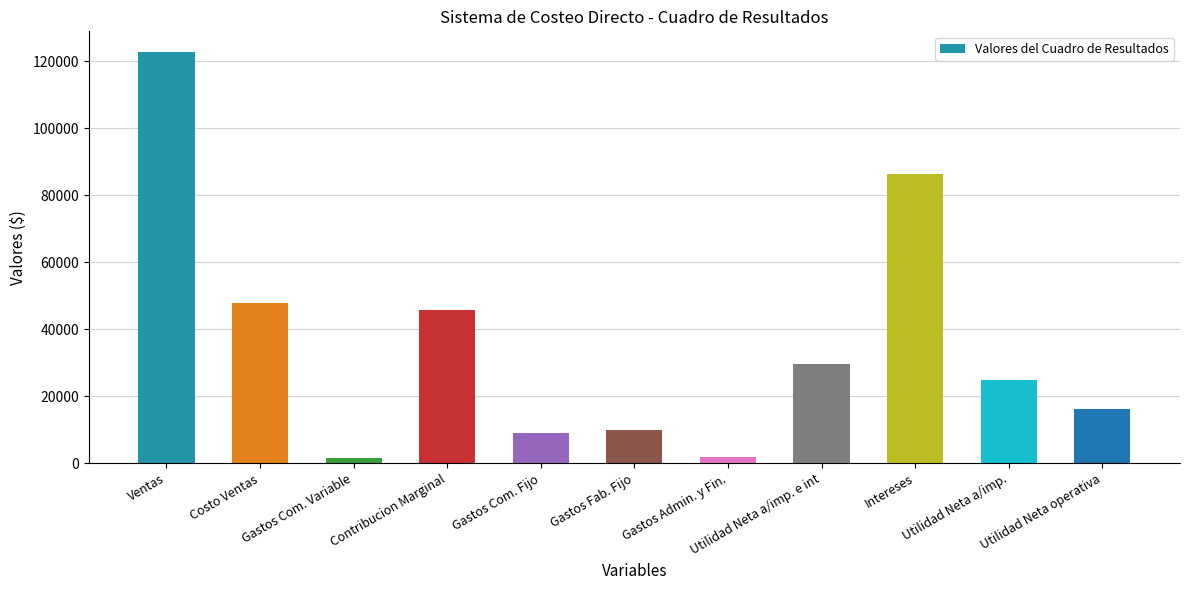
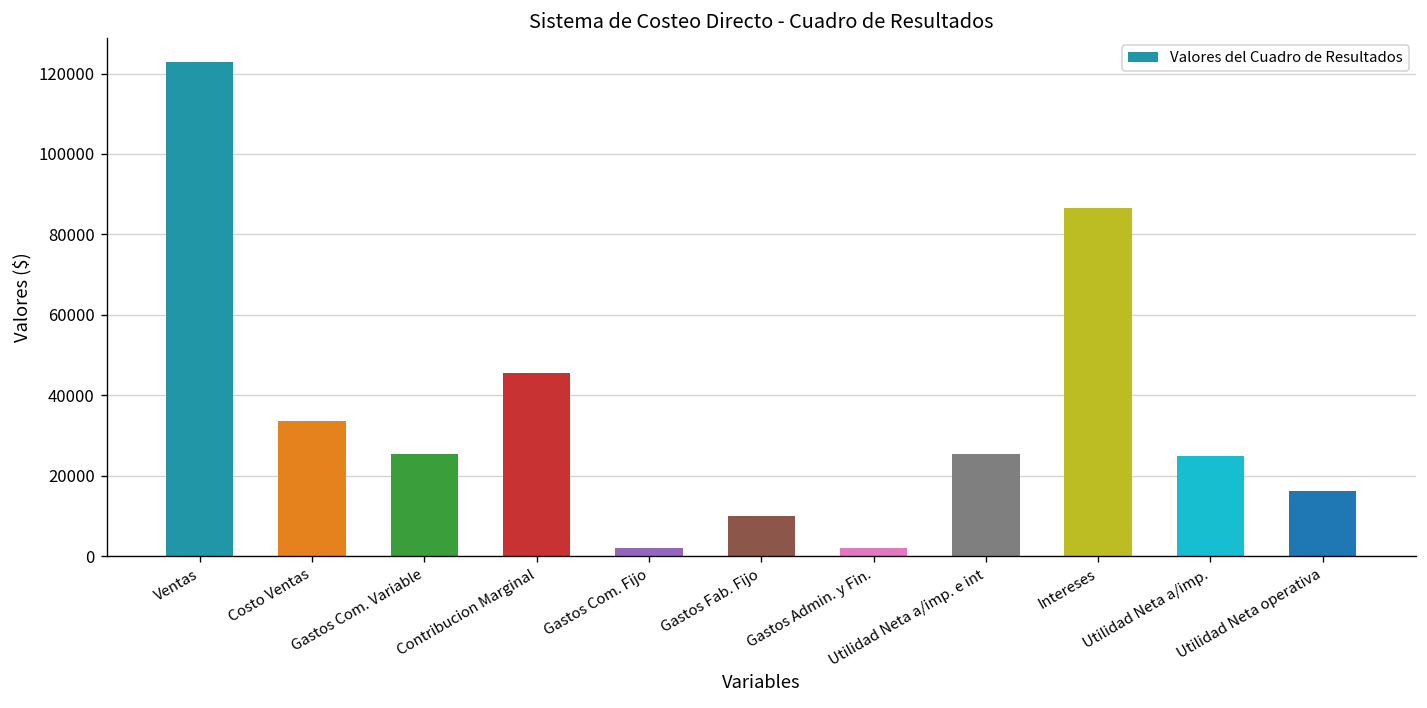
  {
    "Ventas": 123000,
-   "Costo Ventas": 48000,
-   "Gastos Com. Variable": 2000,
+   "Costo Ventas": 34000,
+   "Gastos Com. Variable": 25000,
    "Contribucion Marginal": 46000,
-   "Gastos Com. Fijo": 9000,
+   "Gastos Com. Fijo": 2000,
    "Gastos Fab. Fijo": 10000,
    "Gastos Admin. y Fin.": 2000,
-   "Utilidad Neta a/imp. e int": 30000,
+   "Utilidad Neta a/imp. e int": 25000,
    "Intereses": 86000,
    "Utilidad Neta a/imp.": 25000,
    "Utilidad Neta operativa": 16000
  }
